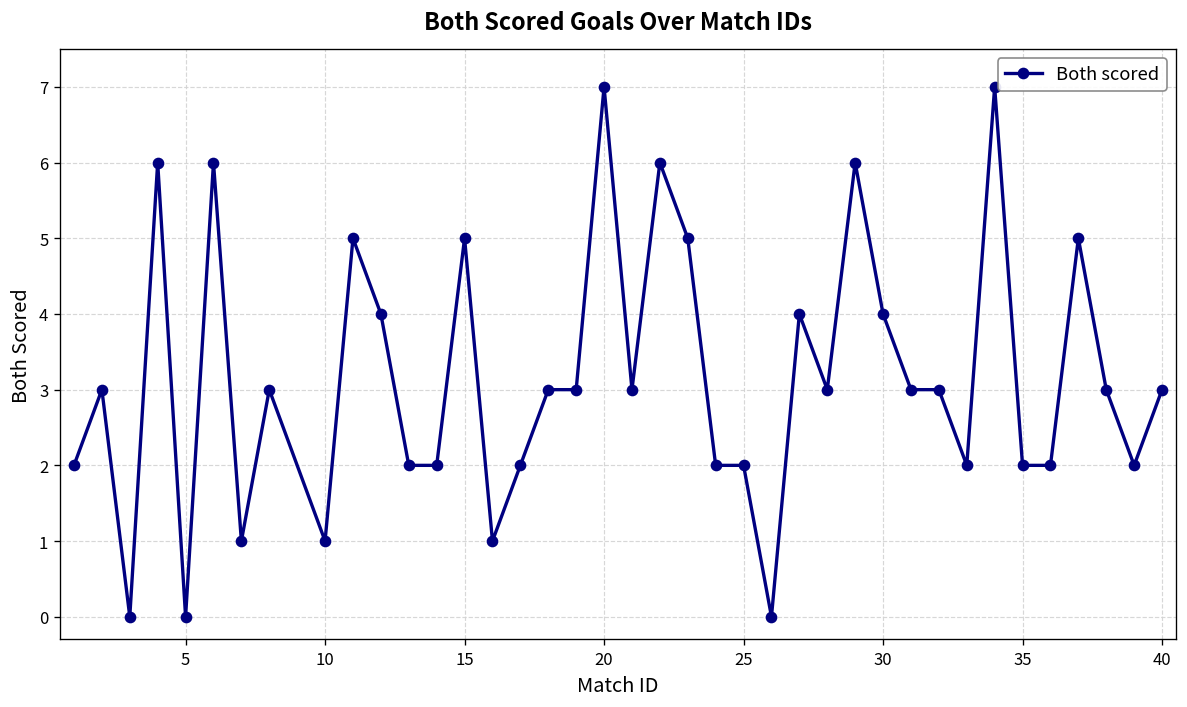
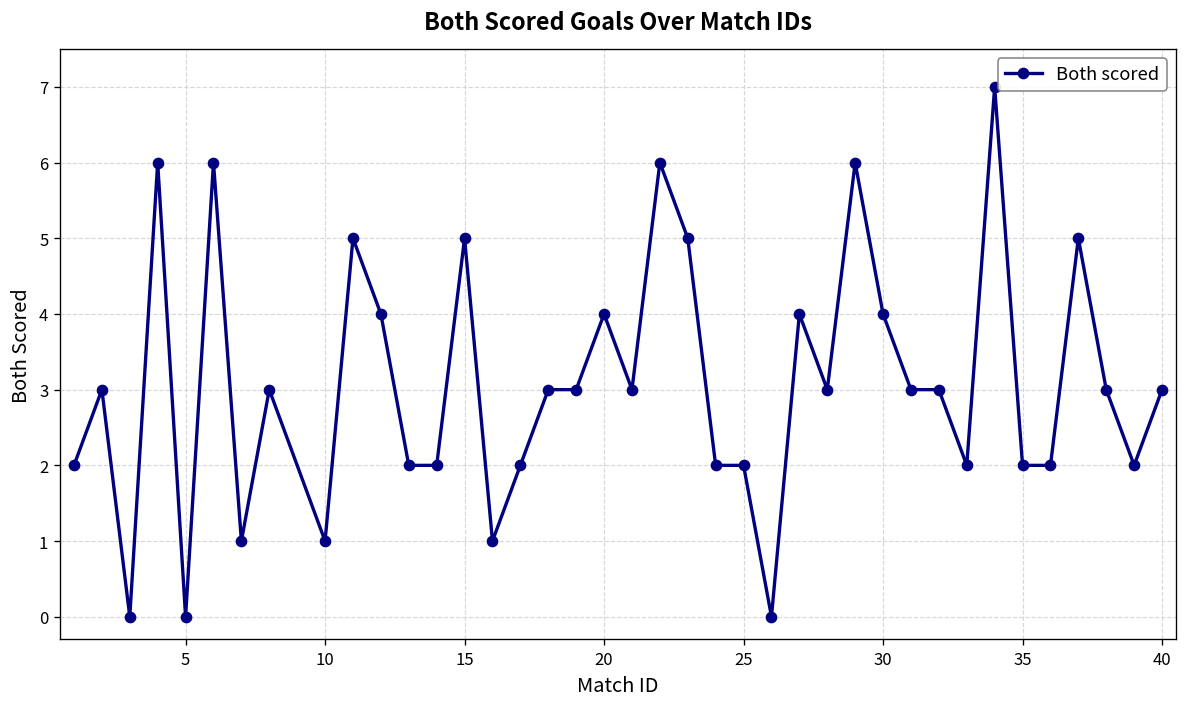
  {
    "5": 0,
    "10": 1,
    "15": 5,
-   "20": 7,
+   "20": 4,
    "25": 2,
    "30": 4,
    "35": 2,
    "40": 3
  }
